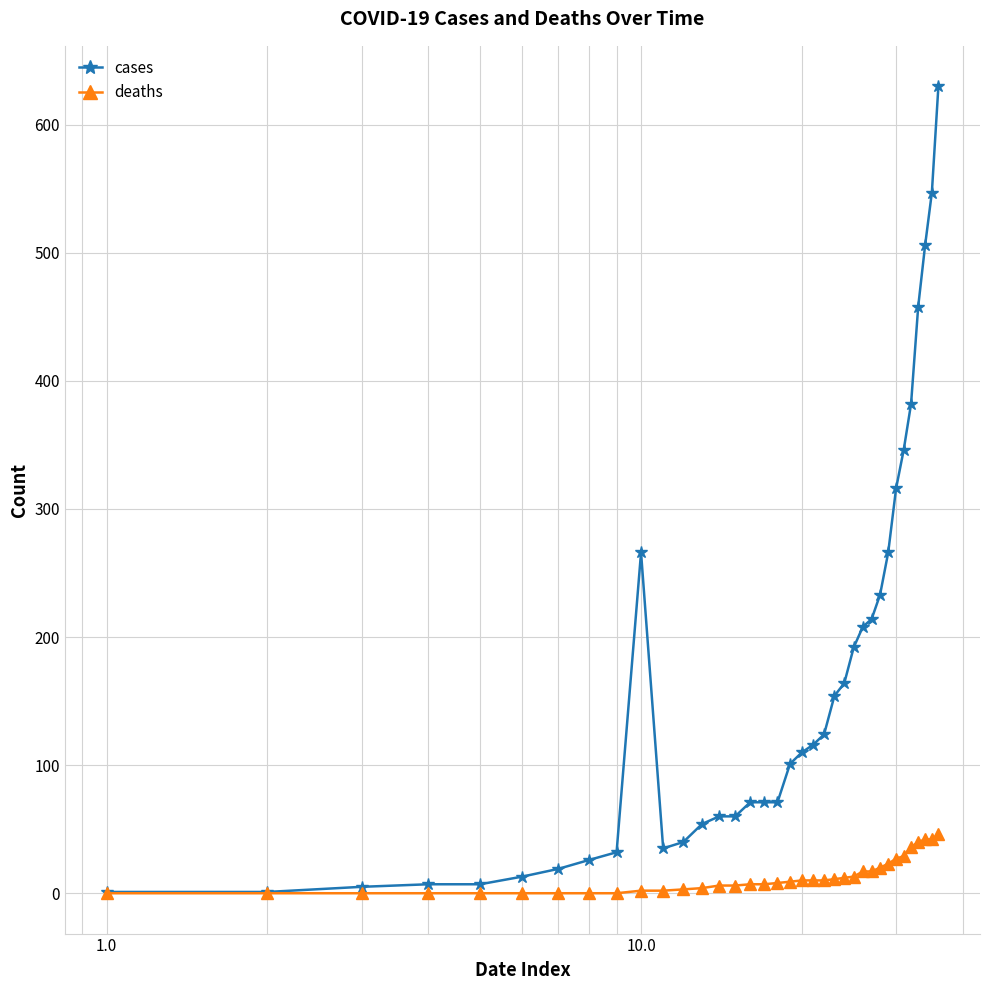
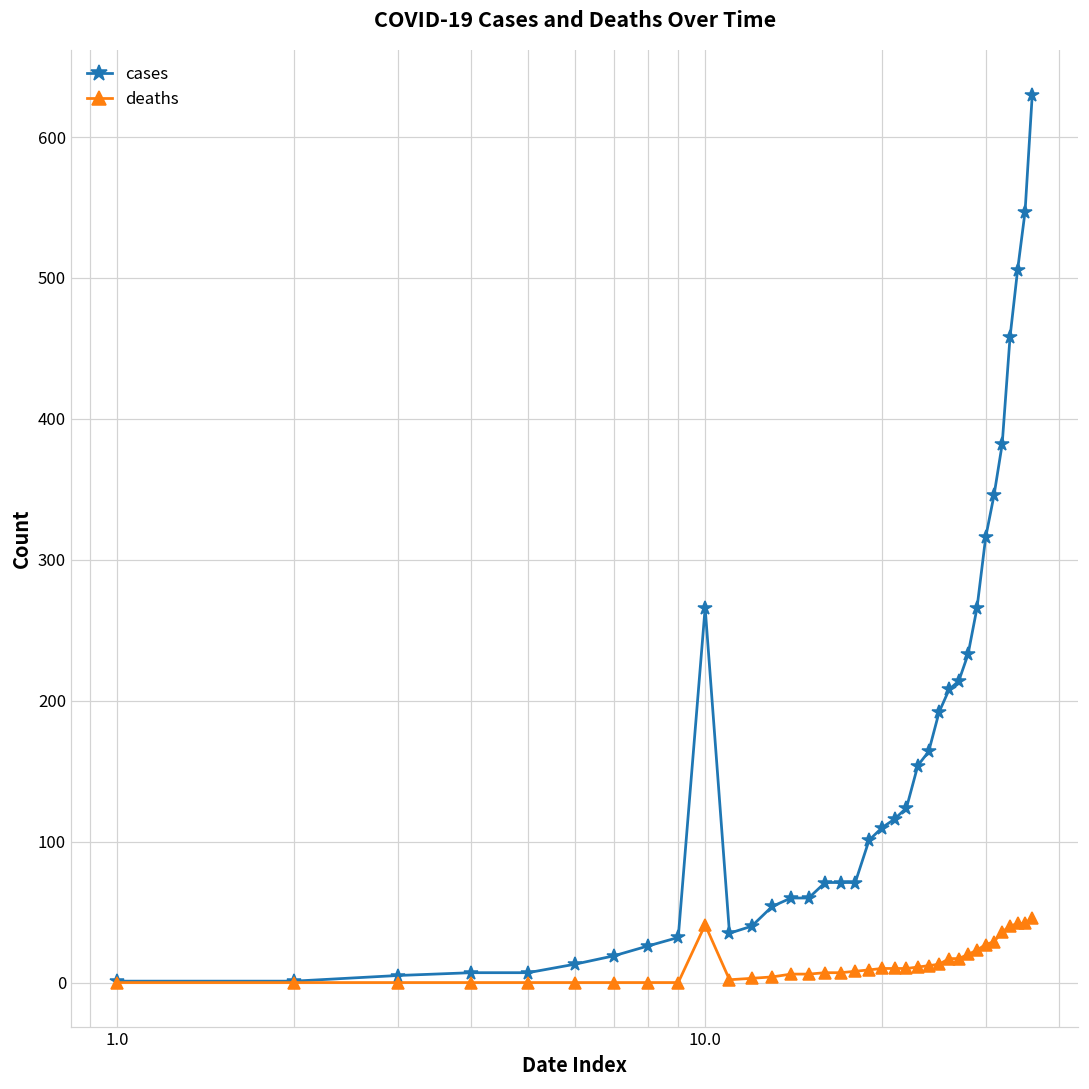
  {
    "cases": {
      "10.0": 266
    },
    "deaths": {
-     "10.0": 2
+     "10.0": 41
    }
  }
